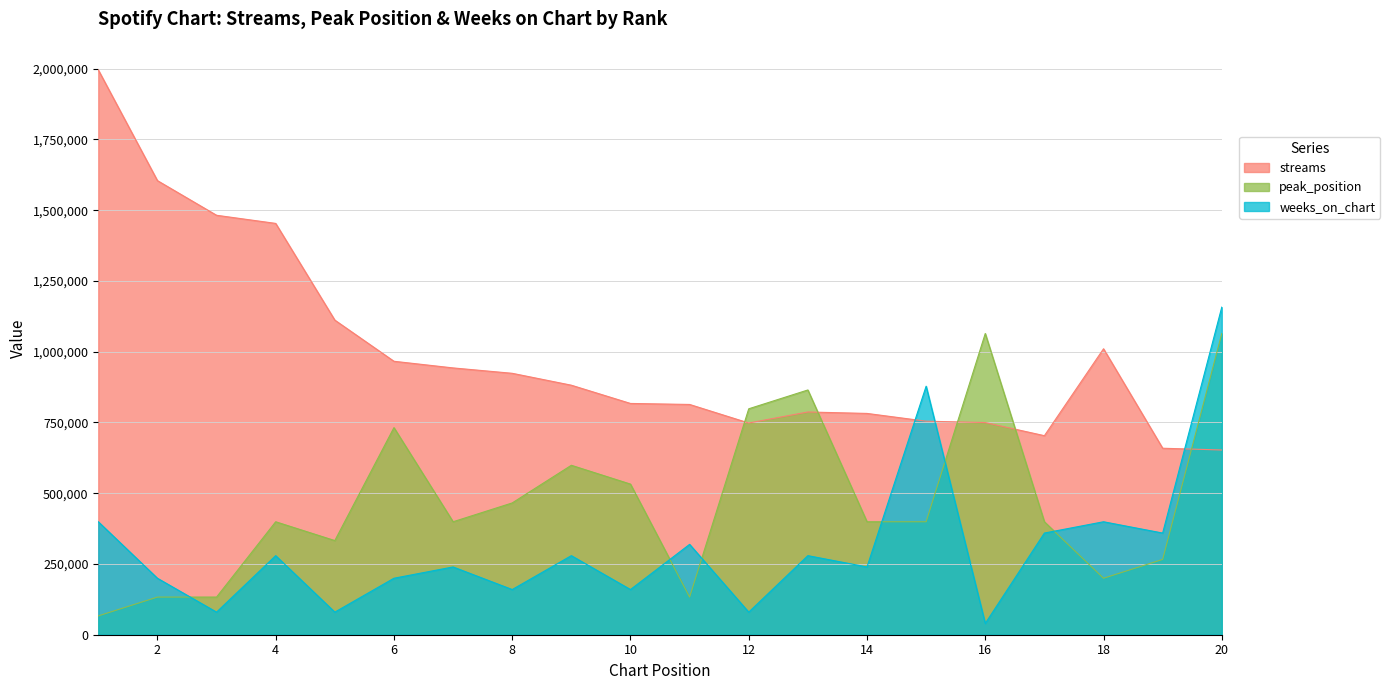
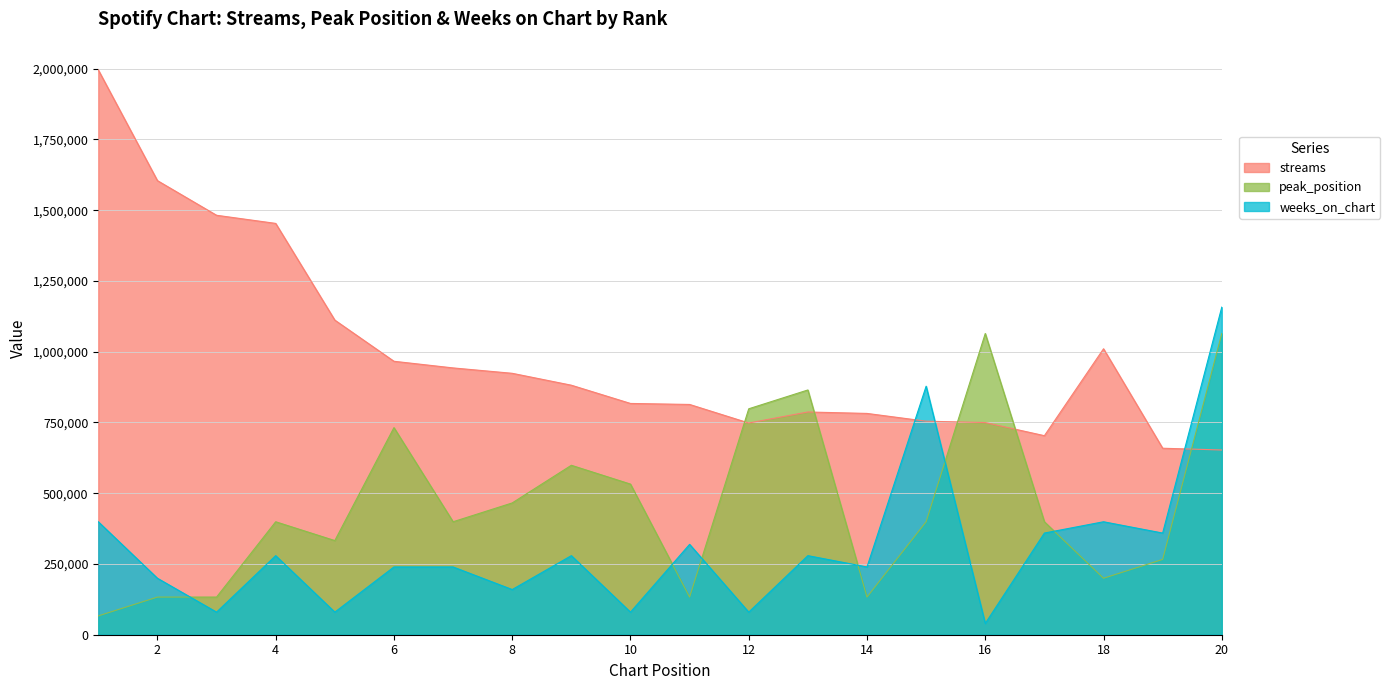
  {
    "streams": {
      "2": "1,600,000",
      "4": "1,450,000",
      "6": "970,000",
      "8": "920,000",
      "10": "820,000",
      "12": "750,000",
      "14": "780,000",
      "16": "750,000",
      "18": "1,010,000",
      "20": "650,000"
    },
    "peak_position": {
      "2": "130,000",
      "4": "400,000",
      "6": "730,000",
      "8": "470,000",
      "10": "530,000",
      "12": "800,000",
-     "14": "400,000",
+     "14": "130,000",
      "16": "1,060,000",
      "18": "200,000",
      "20": "1,060,000"
    },
    "weeks_on_chart": {
      "2": "200,000",
      "4": "280,000",
-     "6": "200,000",
+     "6": "240,000",
      "8": "160,000",
-     "10": "160,000",
+     "10": "80,000",
      "12": "80,000",
      "14": "240,000",
      "16": "40,000",
      "18": "400,000",
      "20": "1,160,000"
    }
  }
